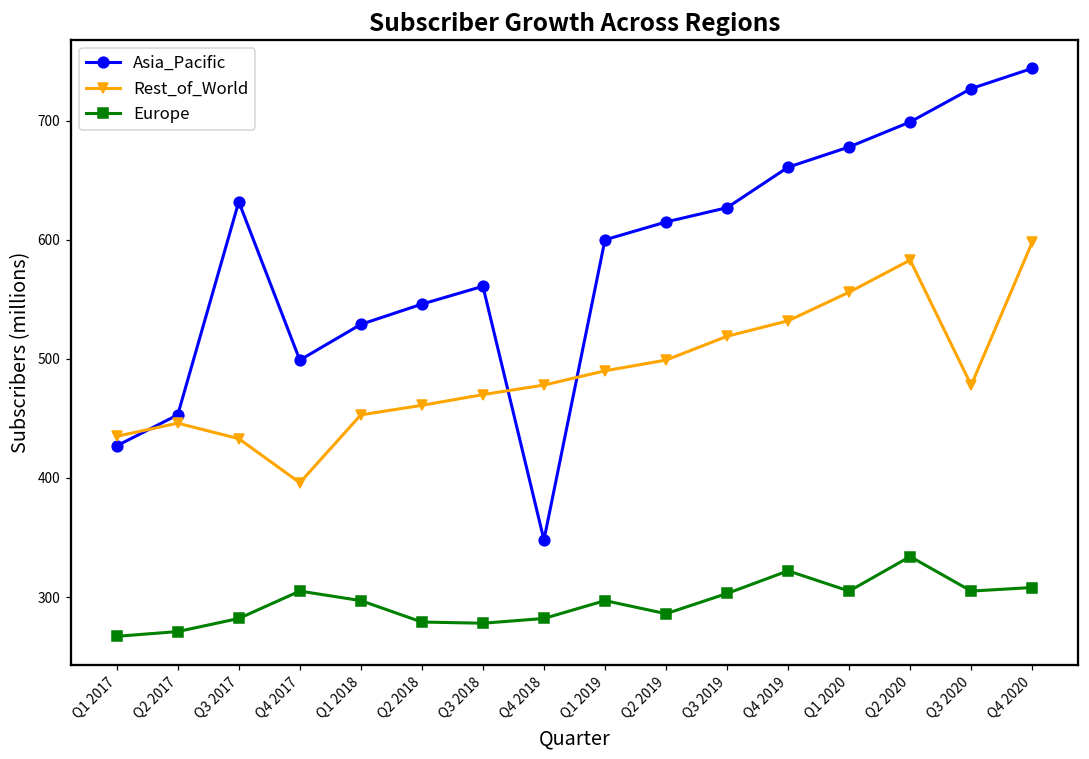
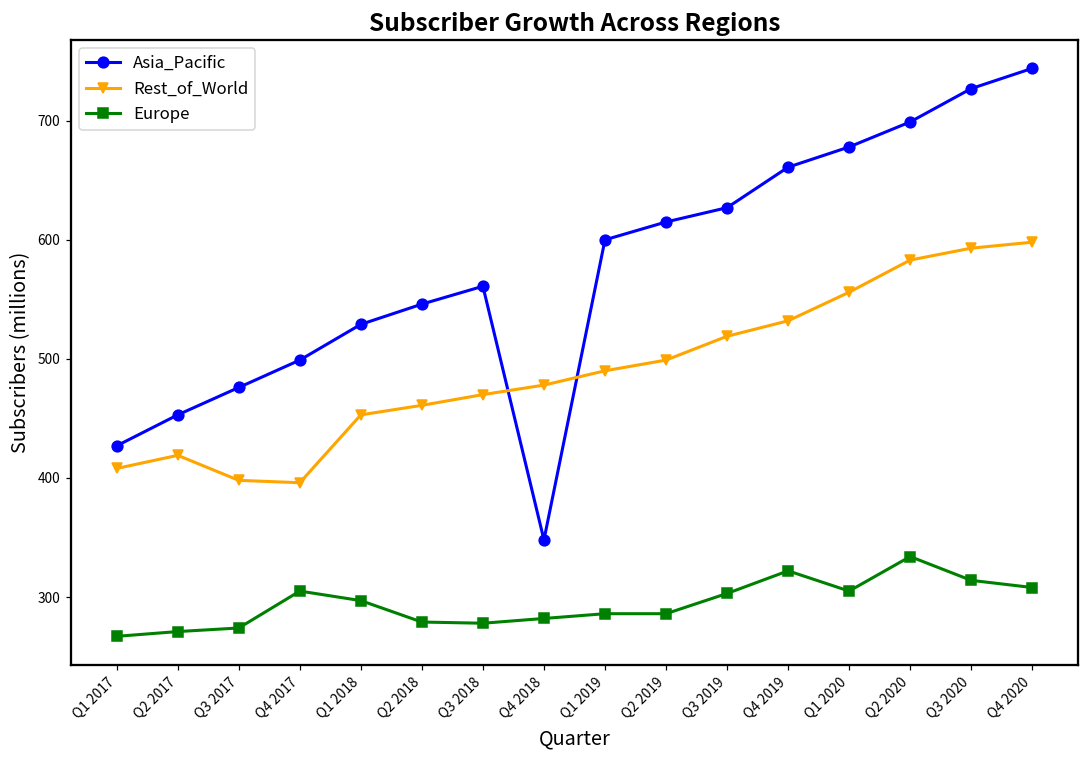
  {
    "Asia_Pacific": {
      "Q1 2017": 427,
      "Q2 2017": 453,
-     "Q3 2017": 632,
+     "Q3 2017": 476,
      "Q4 2017": 499,
      "Q1 2018": 529,
      "Q2 2018": 546,
      "Q3 2018": 561,
      "Q4 2018": 348,
      "Q1 2019": 600,
      "Q2 2019": 615,
      "Q3 2019": 627,
      "Q4 2019": 661,
      "Q1 2020": 678,
      "Q2 2020": 699,
      "Q3 2020": 727,
      "Q4 2020": 744
    },
    "Rest_of_World": {
-     "Q1 2017": 435,
-     "Q2 2017": 446,
-     "Q3 2017": 433,
+     "Q1 2017": 408,
+     "Q2 2017": 419,
+     "Q3 2017": 398,
      "Q4 2017": 396,
      "Q1 2018": 453,
      "Q2 2018": 461,
      "Q3 2018": 470,
      "Q4 2018": 478,
      "Q1 2019": 490,
      "Q2 2019": 499,
      "Q3 2019": 519,
      "Q4 2019": 532,
      "Q1 2020": 556,
      "Q2 2020": 583,
-     "Q3 2020": 478,
+     "Q3 2020": 593,
      "Q4 2020": 598
    },
    "Europe": {
      "Q1 2017": 267,
      "Q2 2017": 271,
-     "Q3 2017": 282,
+     "Q3 2017": 274,
      "Q4 2017": 305,
      "Q1 2018": 297,
      "Q2 2018": 279,
      "Q3 2018": 278,
      "Q4 2018": 282,
-     "Q1 2019": 297,
+     "Q1 2019": 286,
      "Q2 2019": 286,
      "Q3 2019": 303,
      "Q4 2019": 322,
      "Q1 2020": 305,
      "Q2 2020": 334,
-     "Q3 2020": 305,
+     "Q3 2020": 314,
      "Q4 2020": 308
    }
  }
